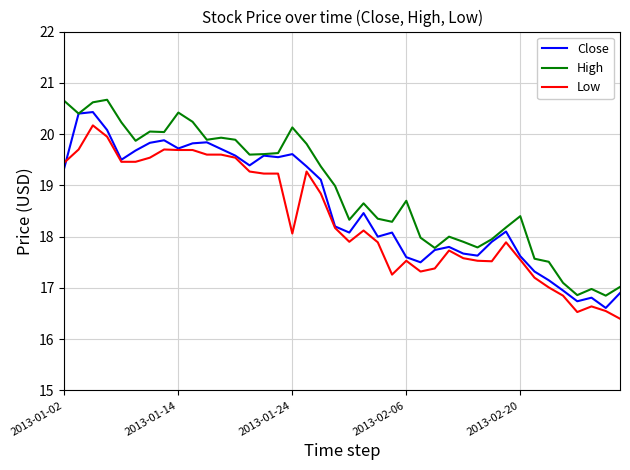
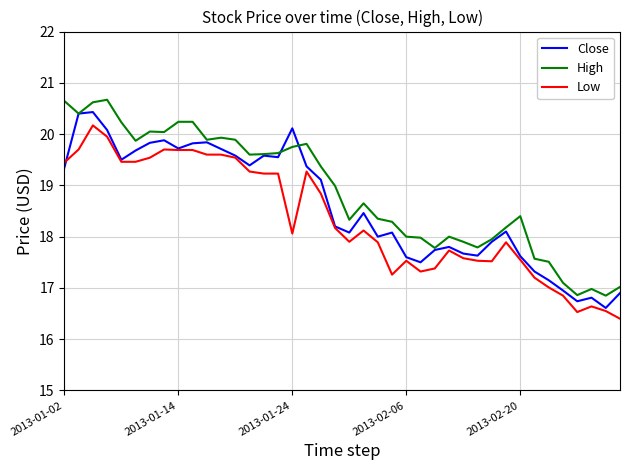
  {
    "Close": {
      "2013-01-02": 19.3,
-     "2013-01-24": 19.6,
+     "2013-01-24": 20.1,
      "2013-02-06": 17.6,
      "2013-02-20": 17.6
    },
    "High": {
      "2013-01-02": 20.6,
-     "2013-01-14": 20.4,
-     "2013-01-24": 20.1,
-     "2013-02-06": 18.7,
+     "2013-01-14": 20.2,
+     "2013-01-24": 19.8,
+     "2013-02-06": 18.0,
      "2013-02-20": 18.4
    },
    "Low": {
      "2013-01-02": 19.4,
      "2013-01-24": 18.1,
      "2013-02-06": 17.5,
      "2013-02-20": 17.5
    }
  }
